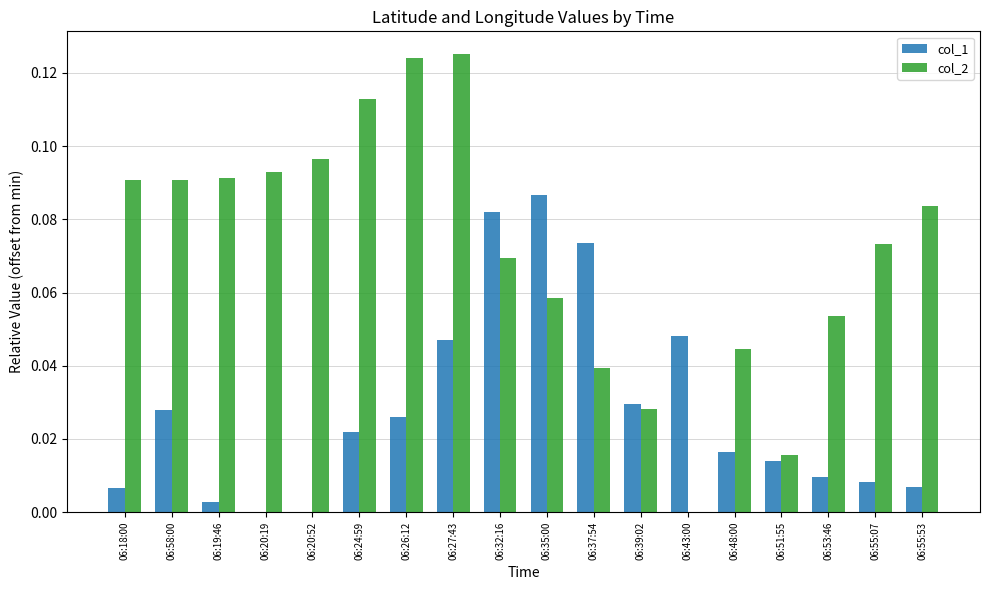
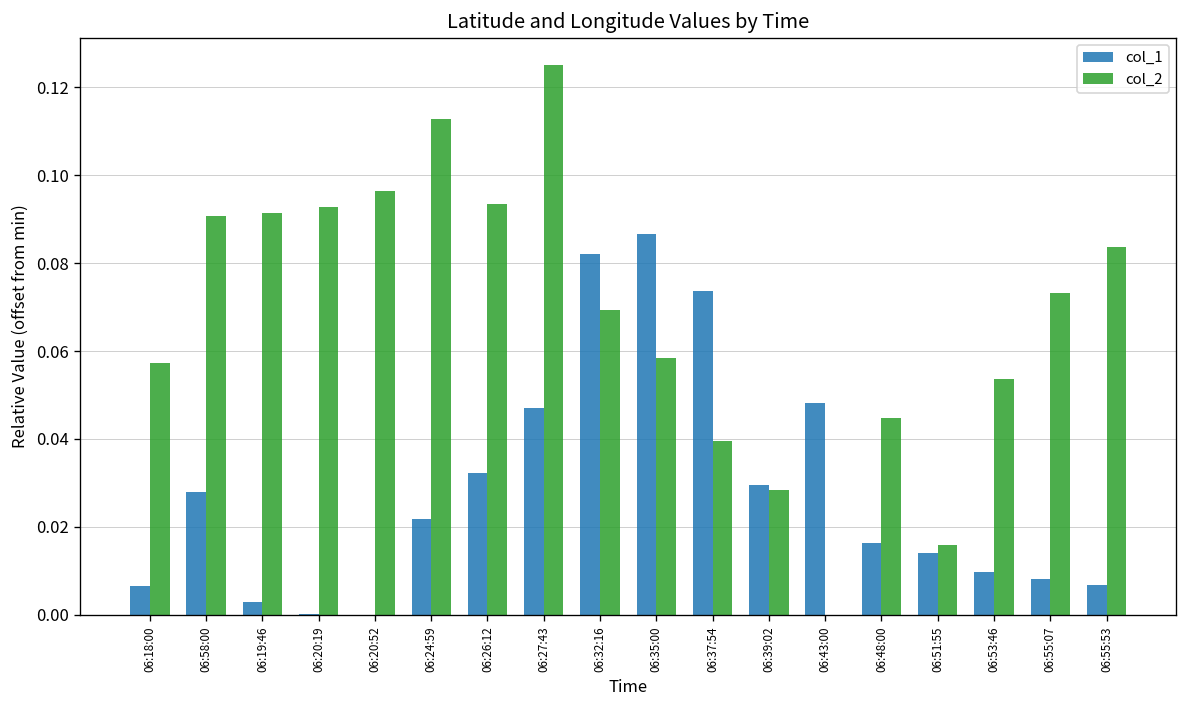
  {
    "col_1": {
      "06:18:00": 0.006,
      "06:58:00": 0.028,
      "06:19:46": 0.003,
      "06:20:52": 0.000,
      "06:24:59": 0.022,
-     "06:26:12": 0.026,
+     "06:26:12": 0.032,
      "06:27:43": 0.047,
      "06:32:16": 0.082,
      "06:35:00": 0.087,
      "06:37:54": 0.074,
      "06:39:02": 0.029,
      "06:43:00": 0.048,
      "06:48:00": 0.016,
      "06:51:55": 0.014,
      "06:53:46": 0.010,
      "06:55:07": 0.008,
      "06:55:53": 0.007
    },
    "col_2": {
-     "06:18:00": 0.091,
+     "06:18:00": 0.057,
      "06:58:00": 0.091,
      "06:19:46": 0.091,
      "06:20:19": 0.093,
      "06:20:52": 0.096,
      "06:24:59": 0.113,
-     "06:26:12": 0.124,
+     "06:26:12": 0.093,
      "06:27:43": 0.125,
      "06:32:16": 0.069,
      "06:35:00": 0.058,
      "06:37:54": 0.039,
      "06:39:02": 0.028,
      "06:43:00": 0.000,
      "06:48:00": 0.045,
      "06:51:55": 0.016,
      "06:53:46": 0.054,
      "06:55:07": 0.073,
      "06:55:53": 0.084
    }
  }
